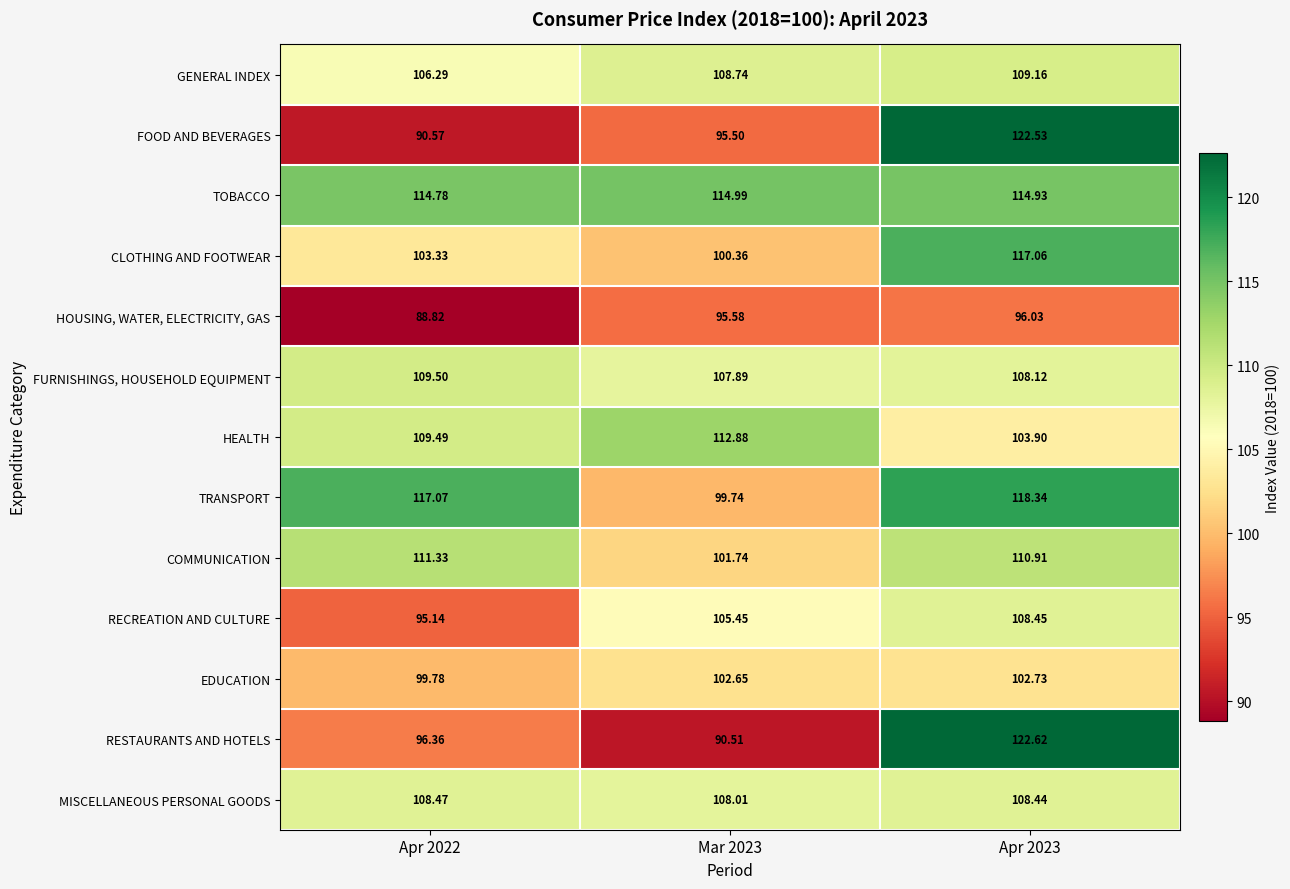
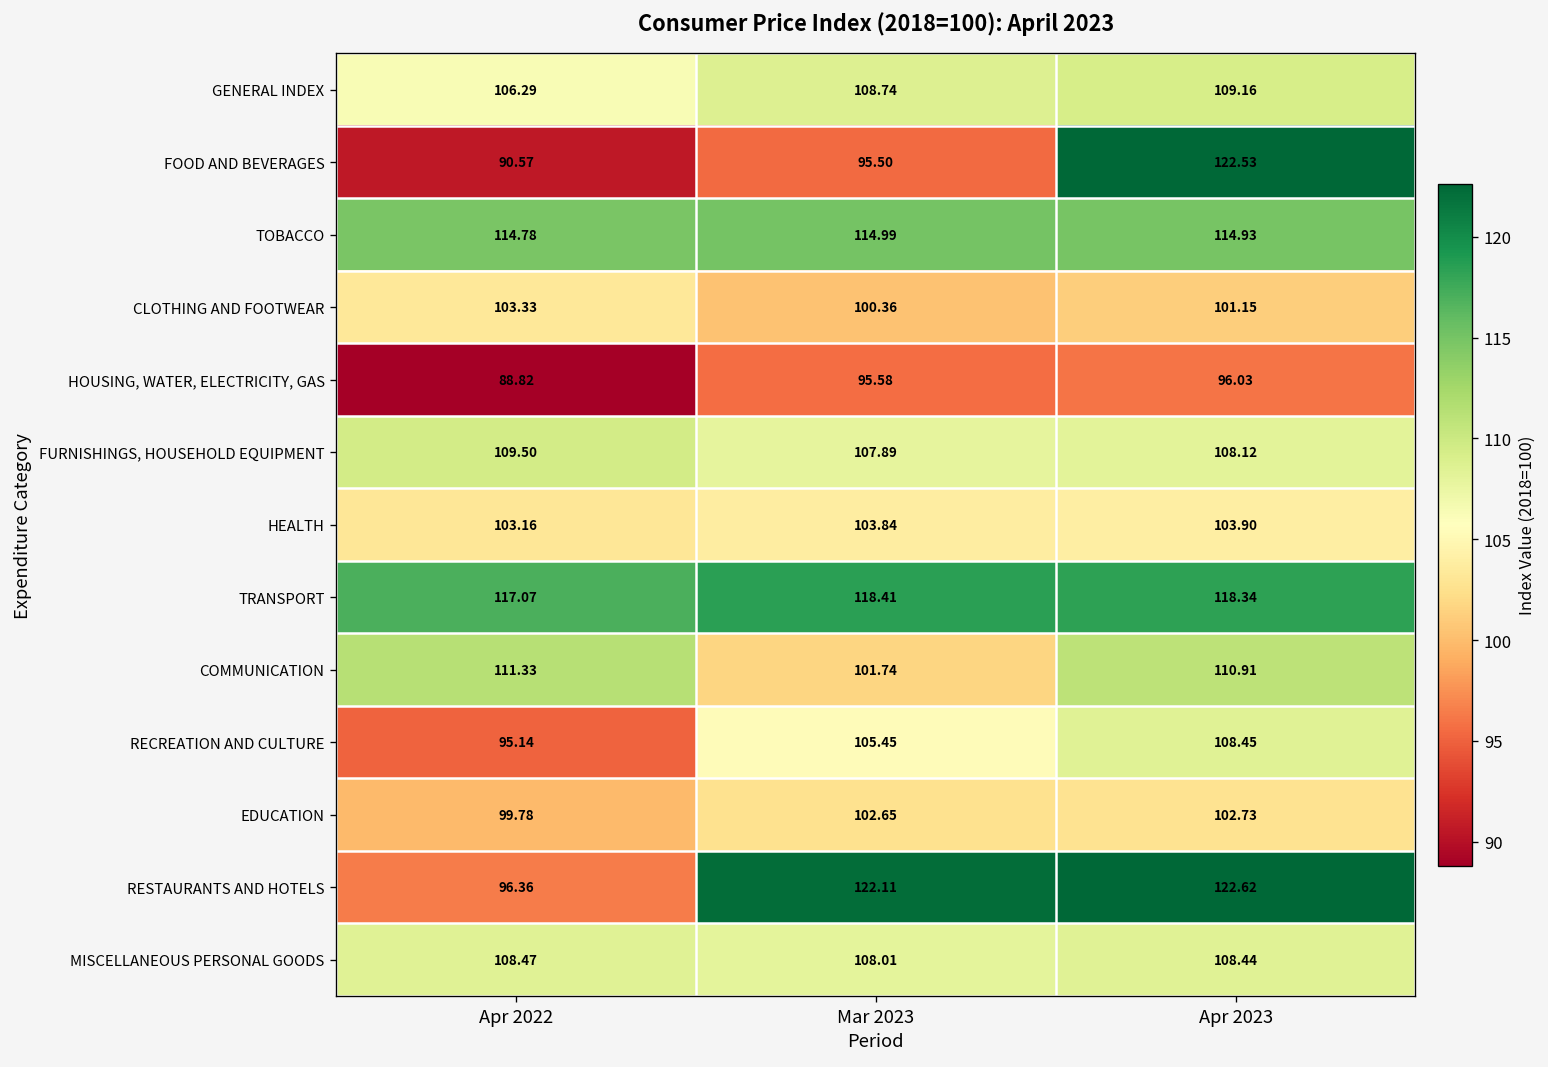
  {
    "GENERAL INDEX": {
      "Apr 2022": 106.29,
      "Mar 2023": 108.74,
      "Apr 2023": 109.16
    },
    "FOOD AND BEVERAGES": {
      "Apr 2022": 90.57,
      "Mar 2023": 95.50,
      "Apr 2023": 122.53
    },
    "TOBACCO": {
      "Apr 2022": 114.78,
      "Mar 2023": 114.99,
      "Apr 2023": 114.93
    },
    "CLOTHING AND FOOTWEAR": {
      "Apr 2022": 103.33,
      "Mar 2023": 100.36,
-     "Apr 2023": 117.06
+     "Apr 2023": 101.15
    },
    "HOUSING, WATER, ELECTRICITY, GAS": {
      "Apr 2022": 88.82,
      "Mar 2023": 95.58,
      "Apr 2023": 96.03
    },
    "FURNISHINGS, HOUSEHOLD EQUIPMENT": {
      "Apr 2022": 109.50,
      "Mar 2023": 107.89,
      "Apr 2023": 108.12
    },
    "HEALTH": {
-     "Apr 2022": 109.49,
-     "Mar 2023": 112.88,
+     "Apr 2022": 103.16,
+     "Mar 2023": 103.84,
      "Apr 2023": 103.90
    },
    "TRANSPORT": {
      "Apr 2022": 117.07,
-     "Mar 2023": 99.74,
+     "Mar 2023": 118.41,
      "Apr 2023": 118.34
    },
    "COMMUNICATION": {
      "Apr 2022": 111.33,
      "Mar 2023": 101.74,
      "Apr 2023": 110.91
    },
    "RECREATION AND CULTURE": {
      "Apr 2022": 95.14,
      "Mar 2023": 105.45,
      "Apr 2023": 108.45
    },
    "EDUCATION": {
      "Apr 2022": 99.78,
      "Mar 2023": 102.65,
      "Apr 2023": 102.73
    },
    "RESTAURANTS AND HOTELS": {
      "Apr 2022": 96.36,
-     "Mar 2023": 90.51,
+     "Mar 2023": 122.11,
      "Apr 2023": 122.62
    },
    "MISCELLANEOUS PERSONAL GOODS": {
      "Apr 2022": 108.47,
      "Mar 2023": 108.01,
      "Apr 2023": 108.44
    }
  }
